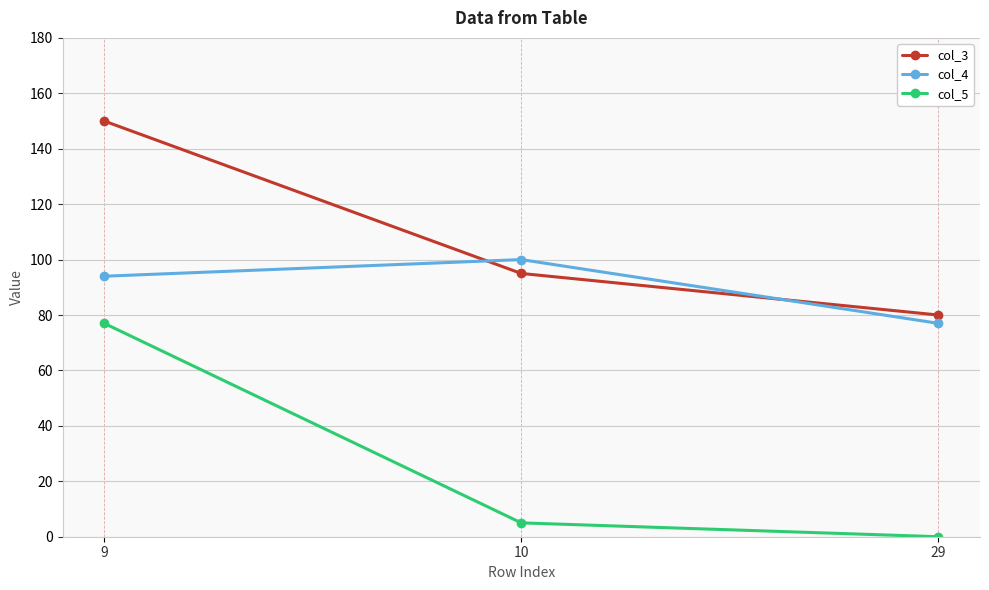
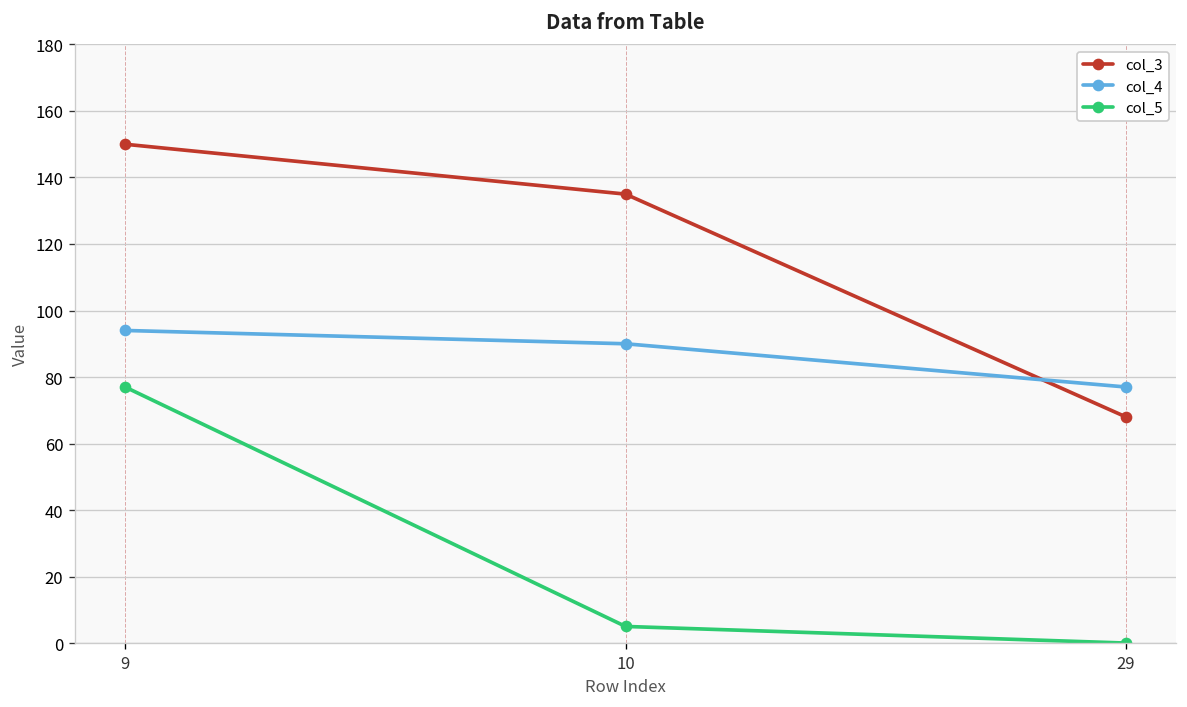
  {
    "col_3": {
      "9": 150,
-     "10": 95,
-     "29": 80
+     "10": 135,
+     "29": 68
    },
    "col_4": {
      "9": 94,
-     "10": 100,
+     "10": 90,
      "29": 77
    },
    "col_5": {
      "9": 77,
      "10": 5,
      "29": 0
    }
  }
